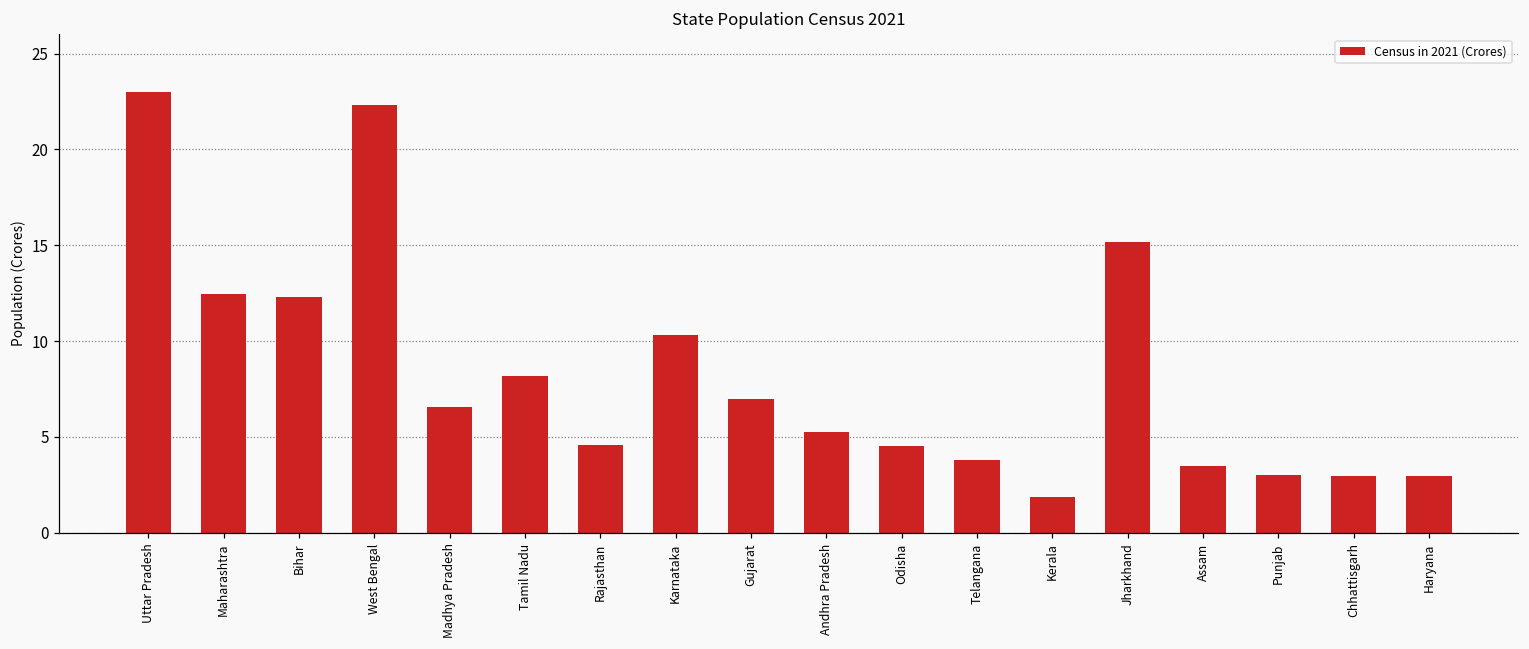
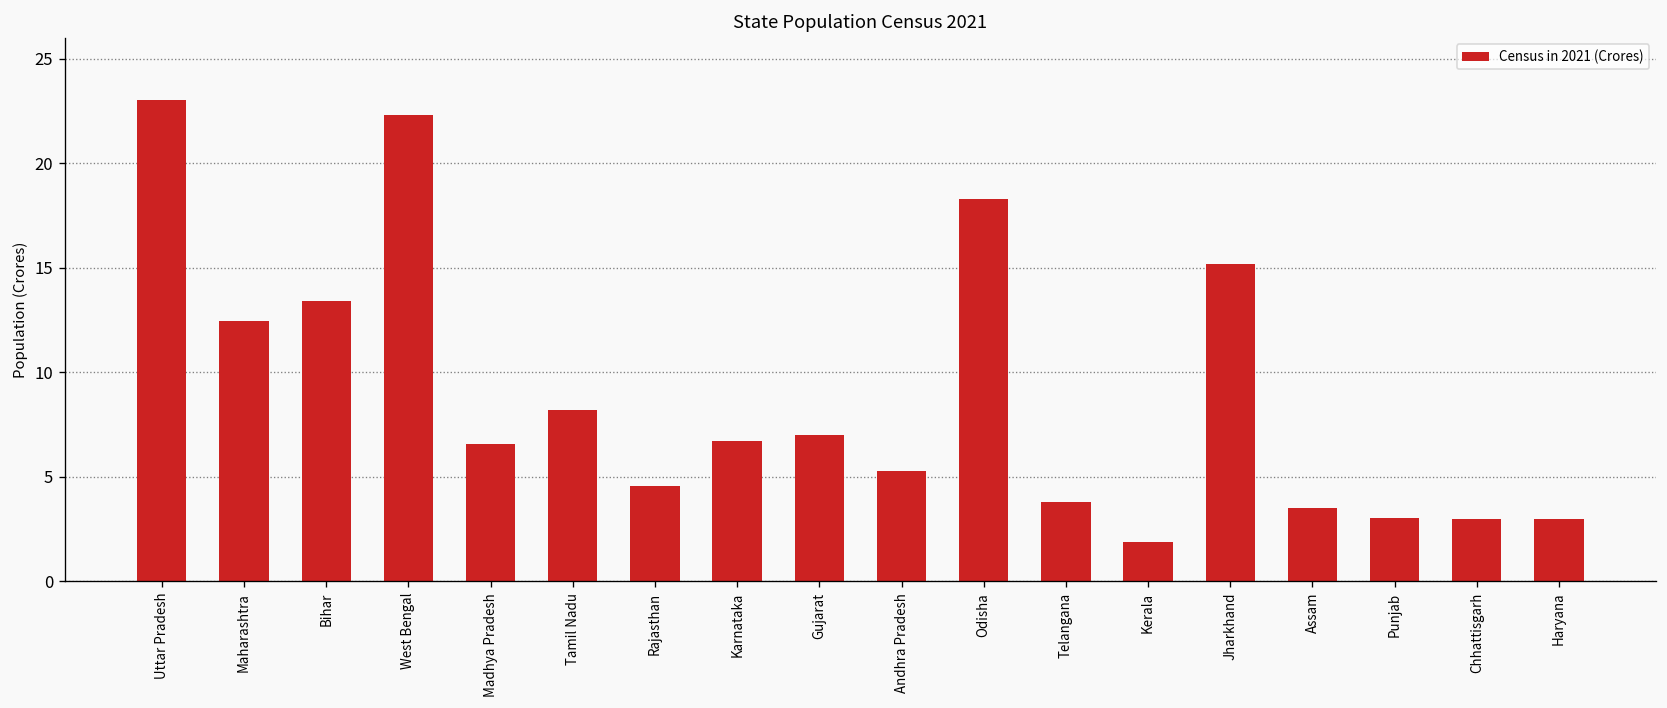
  {
    "Uttar Pradesh": 23.0,
    "Maharashtra": 12.4,
-   "Bihar": 12.3,
+   "Bihar": 13.4,
    "West Bengal": 22.3,
    "Madhya Pradesh": 6.6,
    "Tamil Nadu": 8.2,
    "Rajasthan": 4.6,
-   "Karnataka": 10.3,
+   "Karnataka": 6.7,
    "Gujarat": 7.0,
    "Andhra Pradesh": 5.3,
-   "Odisha": 4.6,
+   "Odisha": 18.3,
    "Telangana": 3.8,
    "Kerala": 1.9,
    "Jharkhand": 15.2,
    "Assam": 3.5,
    "Punjab": 3.0,
    "Chhattisgarh": 3.0,
    "Haryana": 3.0
  }
